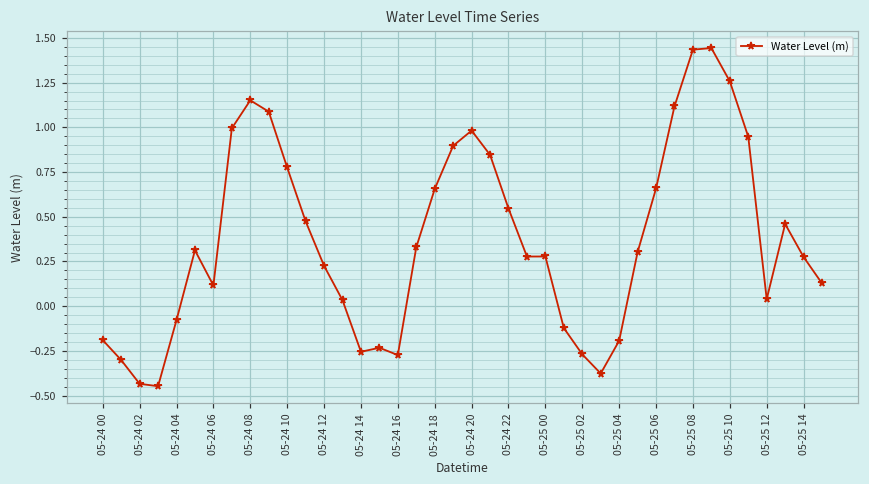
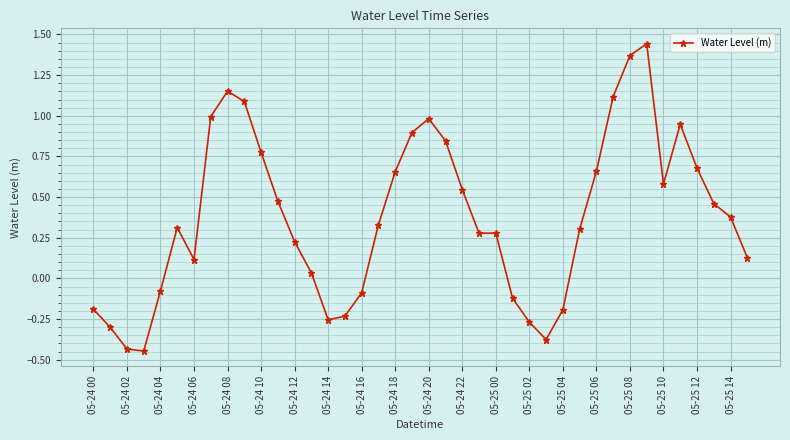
  {
    "05-24 00": -0.19,
    "05-24 02": -0.43,
    "05-24 04": -0.08,
    "05-24 06": 0.12,
    "05-24 08": 1.15,
    "05-24 10": 0.78,
    "05-24 12": 0.23,
    "05-24 14": -0.25,
-   "05-24 16": -0.27,
+   "05-24 16": -0.09,
    "05-24 18": 0.66,
    "05-24 20": 0.98,
    "05-24 22": 0.55,
    "05-25 00": 0.28,
    "05-25 02": -0.27,
    "05-25 04": -0.19,
    "05-25 06": 0.66,
-   "05-25 08": 1.43,
-   "05-25 10": 1.26,
-   "05-25 12": 0.04,
-   "05-25 14": 0.28
+   "05-25 08": 1.37,
+   "05-25 10": 0.58,
+   "05-25 12": 0.68,
+   "05-25 14": 0.38
  }
